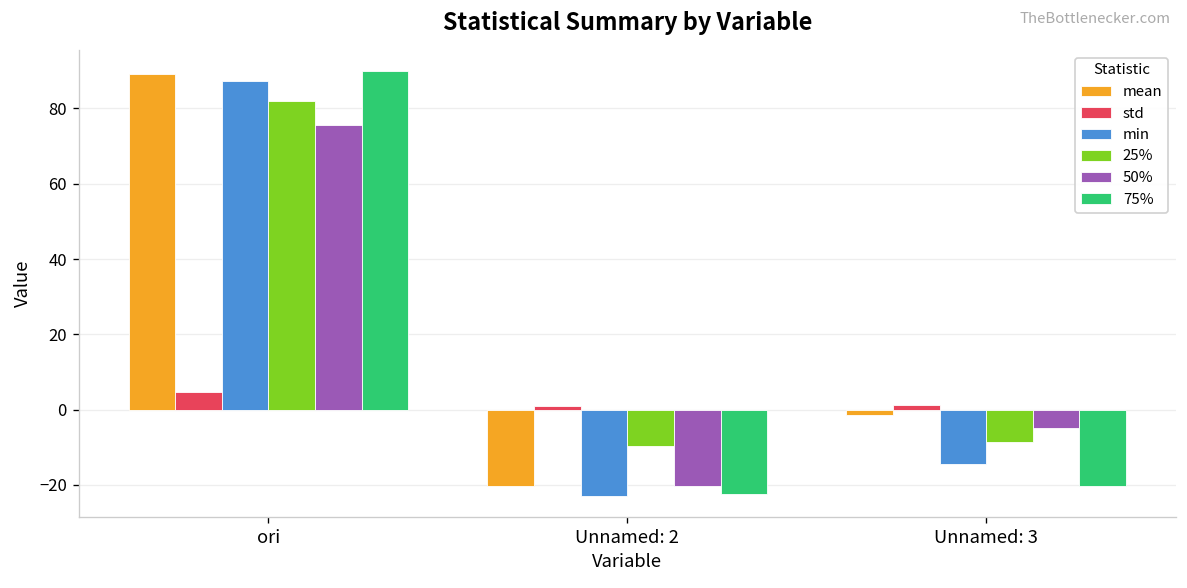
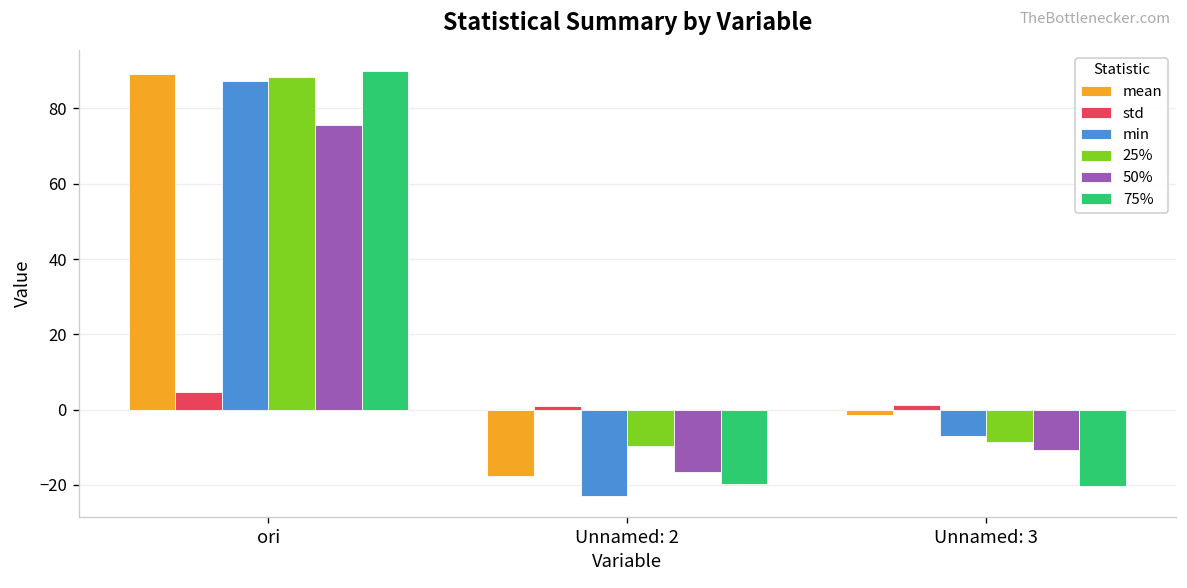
  {
    "mean": {
      "ori": 89,
-     "Unnamed: 2": -20,
+     "Unnamed: 2": -18,
      "Unnamed: 3": -2
    },
    "std": {
      "ori": 5,
      "Unnamed: 2": 1,
      "Unnamed: 3": 1
    },
    "min": {
      "ori": 87,
      "Unnamed: 2": -23,
-     "Unnamed: 3": -14
+     "Unnamed: 3": -7
    },
    "25%": {
-     "ori": 82,
+     "ori": 88,
      "Unnamed: 2": -10,
      "Unnamed: 3": -9
    },
    "50%": {
      "ori": 76,
-     "Unnamed: 2": -20,
-     "Unnamed: 3": -5
+     "Unnamed: 2": -17,
+     "Unnamed: 3": -11
    },
    "75%": {
      "ori": 90,
-     "Unnamed: 2": -22,
+     "Unnamed: 2": -20,
      "Unnamed: 3": -20
    }
  }
